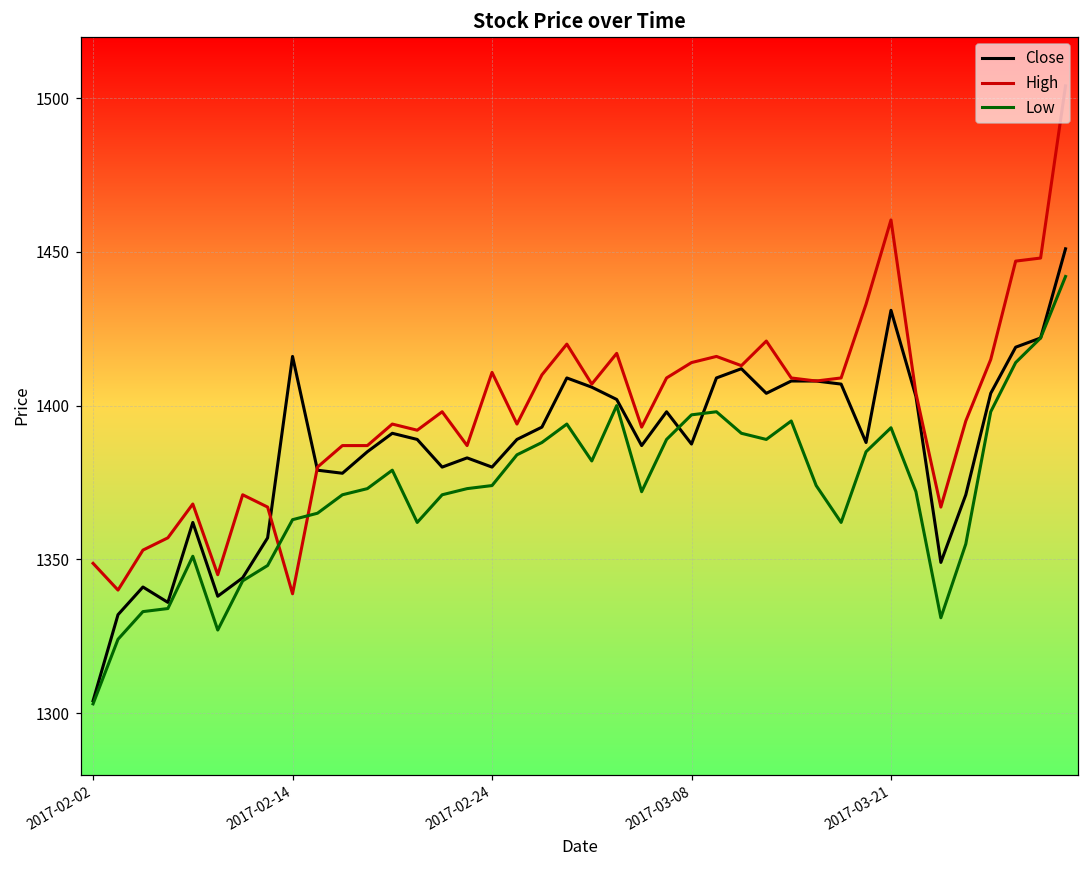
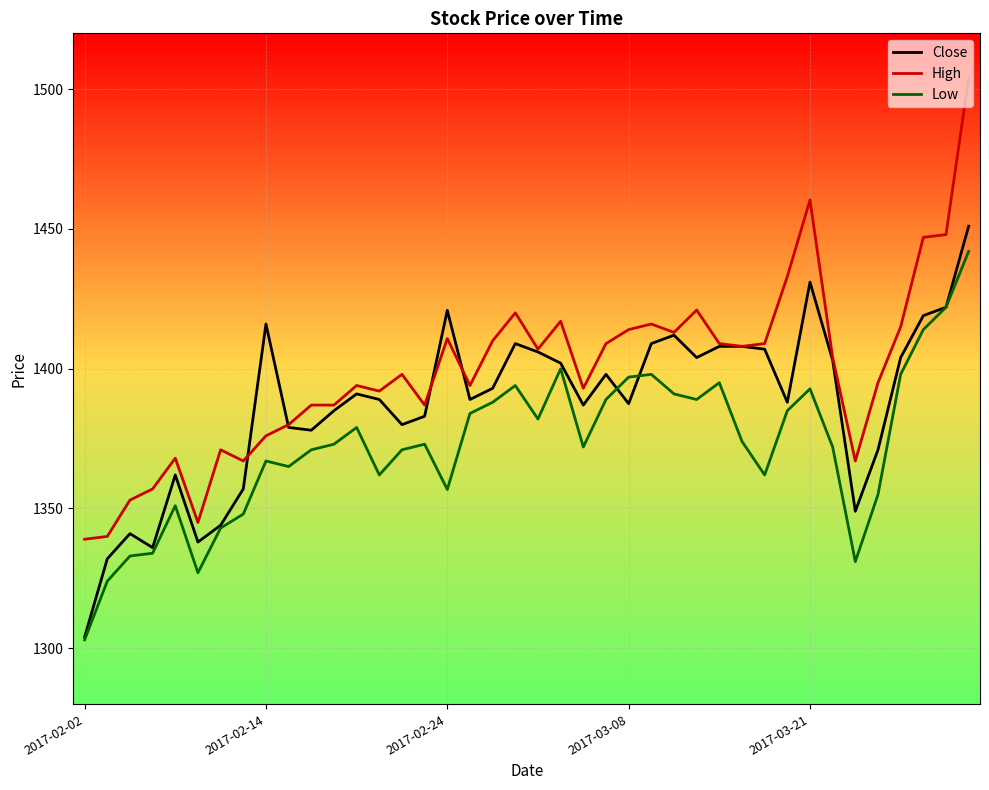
  {
    "Close": {
      "2017-02-02": 1304,
      "2017-02-14": 1416,
-     "2017-02-24": 1380,
+     "2017-02-24": 1421,
      "2017-03-08": 1388,
      "2017-03-21": 1431
    },
    "High": {
-     "2017-02-02": 1349,
-     "2017-02-14": 1339,
+     "2017-02-02": 1339,
+     "2017-02-14": 1376,
      "2017-02-24": 1411,
      "2017-03-08": 1414,
      "2017-03-21": 1460
    },
    "Low": {
      "2017-02-02": 1303,
-     "2017-02-14": 1363,
-     "2017-02-24": 1374,
+     "2017-02-14": 1367,
+     "2017-02-24": 1357,
      "2017-03-08": 1397,
      "2017-03-21": 1393
    }
  }
